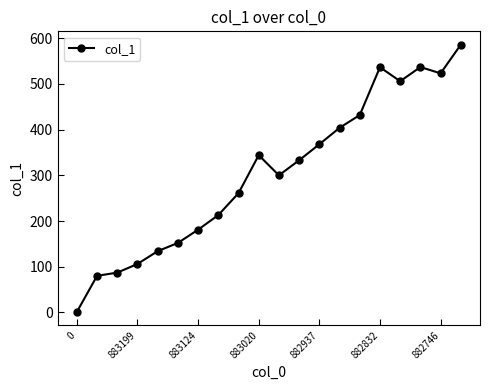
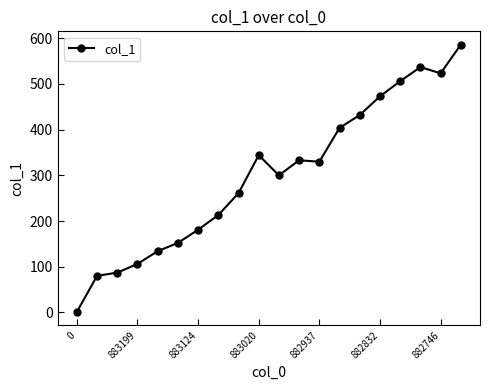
  {
    "0": 0,
    "883199": 110,
    "883124": 180,
    "883020": 340,
-   "882937": 370,
-   "882832": 540,
+   "882937": 330,
+   "882832": 470,
    "882746": 520
  }
